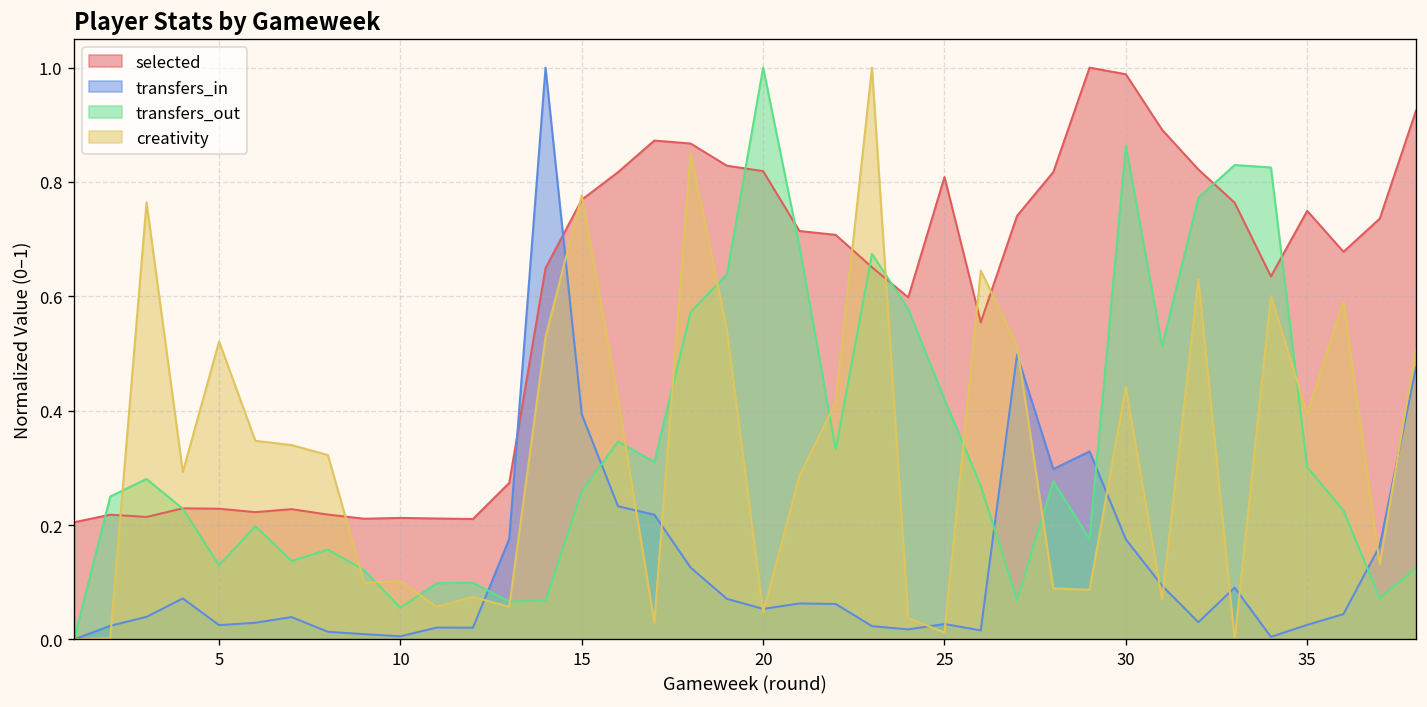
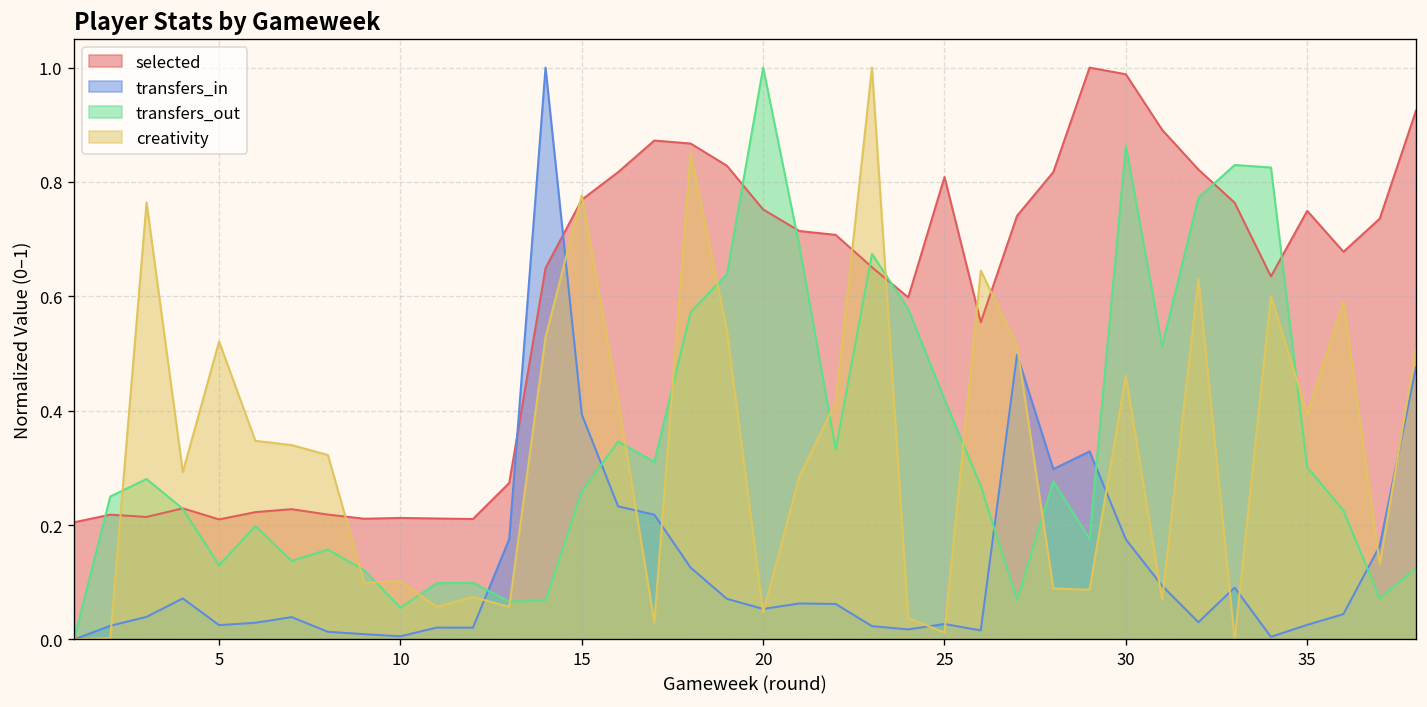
  {
    "selected": {
-     "5": 0.23,
+     "5": 0.21,
      "10": 0.21,
      "15": 0.77,
-     "20": 0.82,
+     "20": 0.75,
      "25": 0.81,
      "30": 0.99,
      "35": 0.75
    },
    "transfers_in": {
      "5": 0.03,
      "10": 0.01,
      "15": 0.39,
      "20": 0.05,
      "25": 0.03,
      "30": 0.18,
      "35": 0.03
    },
    "transfers_out": {
      "5": 0.13,
      "10": 0.06,
      "15": 0.26,
      "20": 1.00,
      "25": 0.42,
      "30": 0.86,
      "35": 0.30
    },
    "creativity": {
      "5": 0.52,
      "10": 0.10,
      "15": 0.78,
      "20": 0.05,
      "25": 0.01,
-     "30": 0.44,
+     "30": 0.46,
      "35": 0.39
    }
  }
